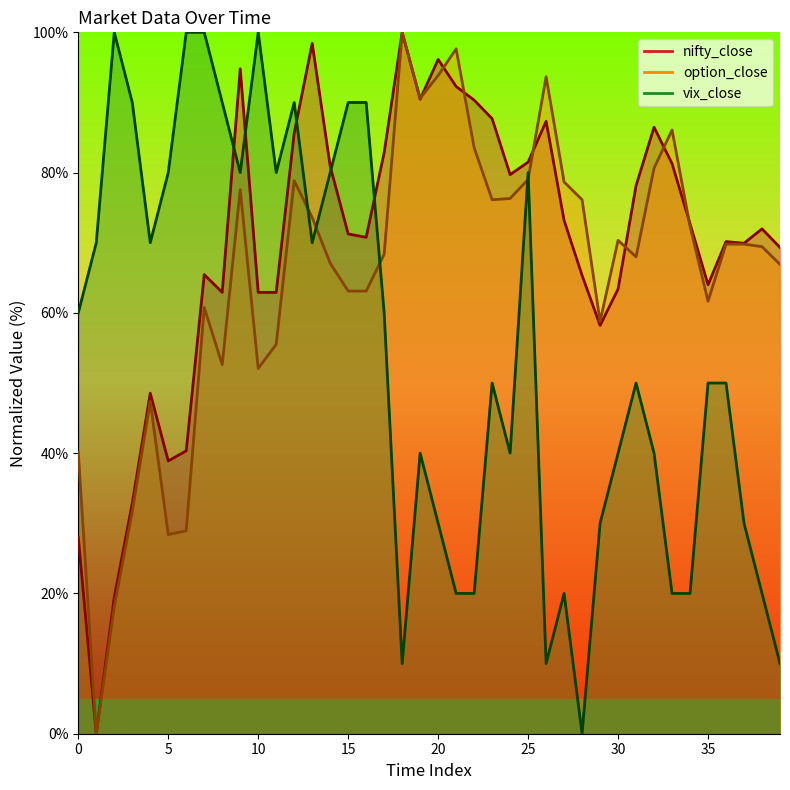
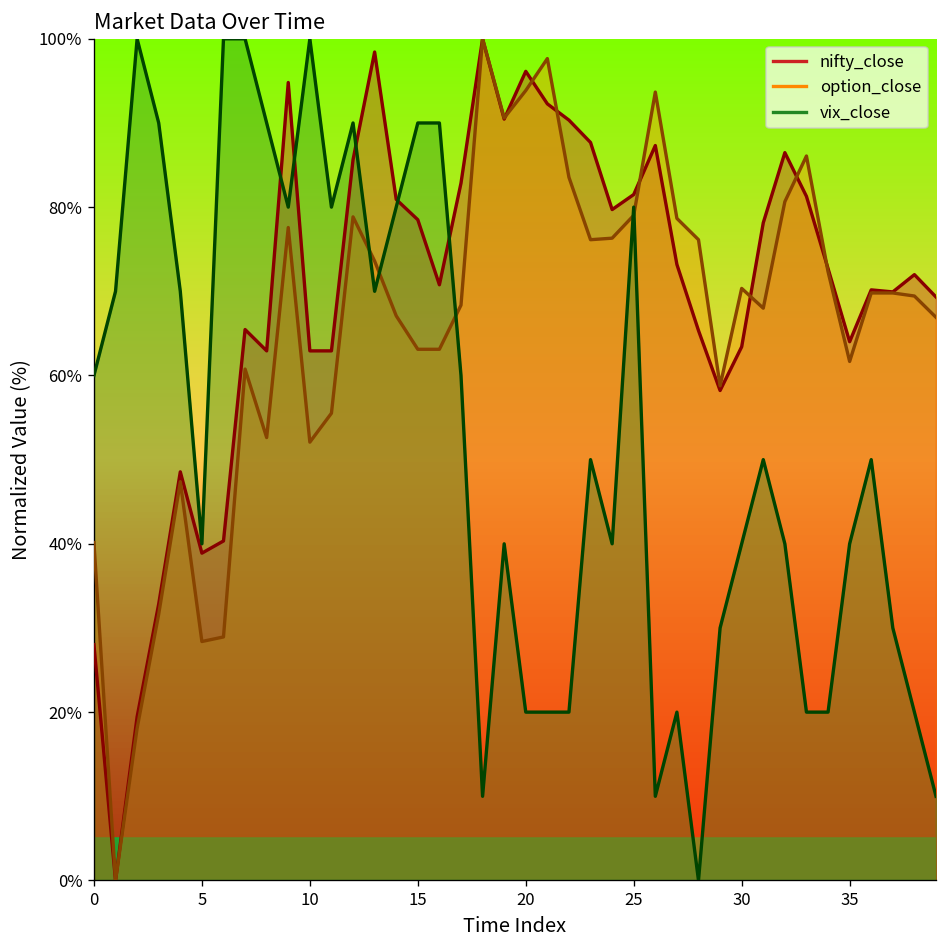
  {
    "nifty_close": {
      "0": "28%",
      "5": "39%",
      "10": "63%",
-     "15": "71%",
+     "15": "79%",
      "20": "96%",
      "25": "81%",
      "30": "63%",
      "35": "64%"
    },
    "option_close": {
      "0": "40%",
      "5": "28%",
      "10": "52%",
      "15": "63%",
      "20": "94%",
      "25": "79%",
      "30": "70%",
      "35": "62%"
    },
    "vix_close": {
      "0": "60%",
-     "5": "80%",
+     "5": "40%",
      "10": "100%",
      "15": "90%",
-     "20": "30%",
+     "20": "20%",
      "25": "80%",
      "30": "40%",
-     "35": "50%"
+     "35": "40%"
    }
  }
